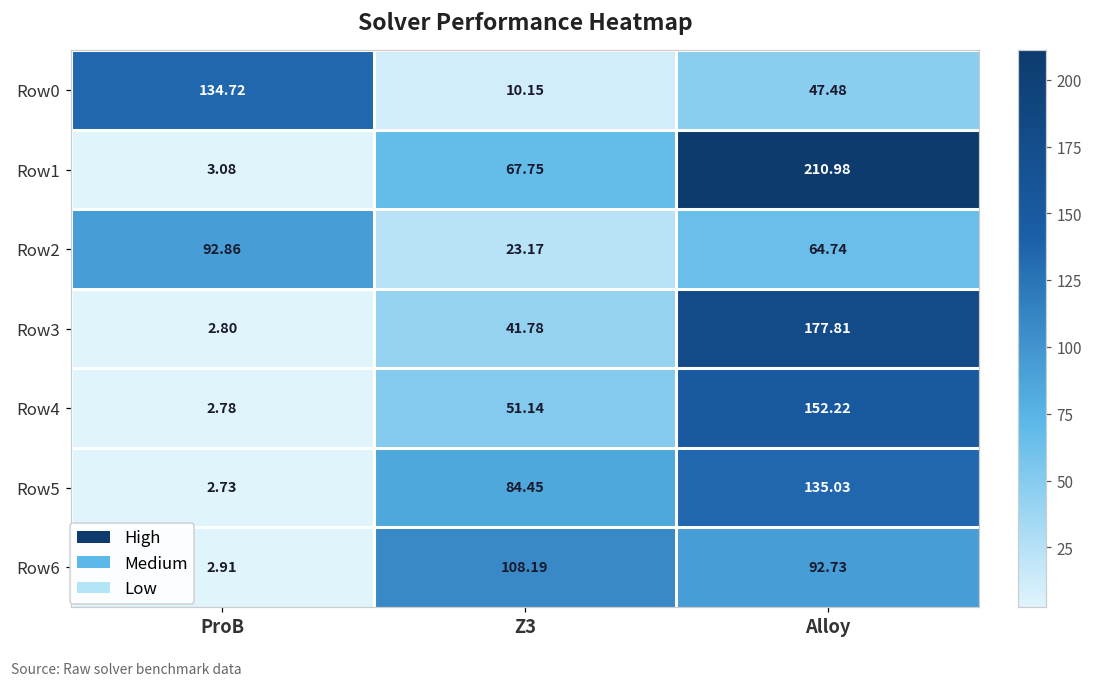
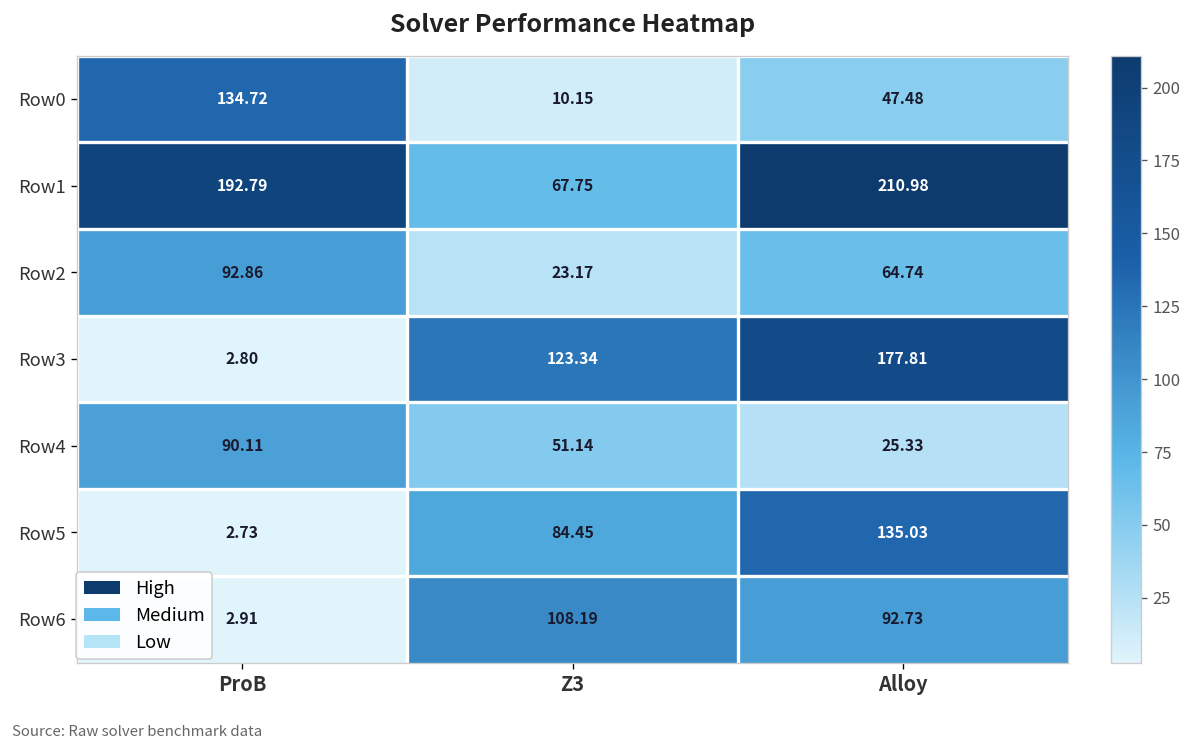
  {
    "Row0": {
      "ProB": 134.72,
      "Z3": 10.15,
      "Alloy": 47.48
    },
    "Row1": {
-     "ProB": 3.08,
+     "ProB": 192.79,
      "Z3": 67.75,
      "Alloy": 210.98
    },
    "Row2": {
      "ProB": 92.86,
      "Z3": 23.17,
      "Alloy": 64.74
    },
    "Row3": {
      "ProB": 2.80,
-     "Z3": 41.78,
+     "Z3": 123.34,
      "Alloy": 177.81
    },
    "Row4": {
-     "ProB": 2.78,
+     "ProB": 90.11,
      "Z3": 51.14,
-     "Alloy": 152.22
+     "Alloy": 25.33
    },
    "Row5": {
      "ProB": 2.73,
      "Z3": 84.45,
      "Alloy": 135.03
    },
    "Row6": {
      "ProB": 2.91,
      "Z3": 108.19,
      "Alloy": 92.73
    }
  }
